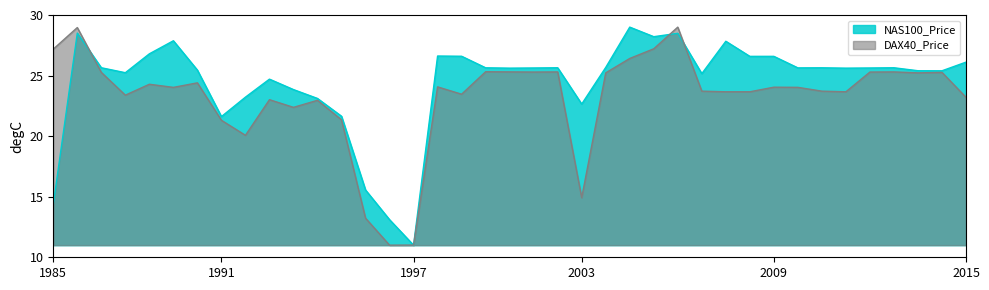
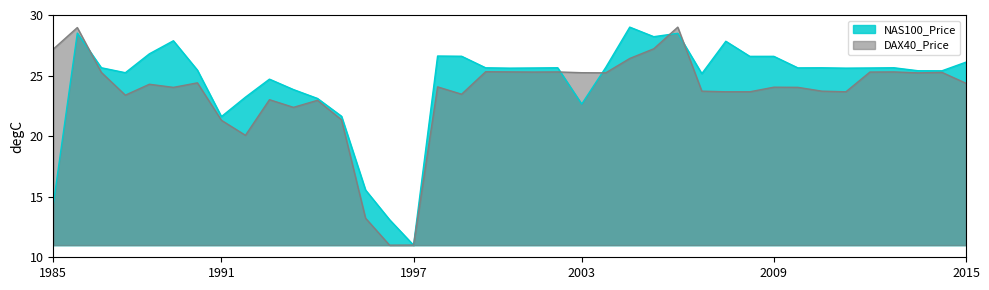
  {
    "NAS100_Price": {
      "1985": 14.4,
      "1991": 21.6,
      "2003": 22.6,
      "2009": 26.6,
      "2015": 26.1
    },
    "DAX40_Price": {
      "1985": 27.2,
      "1991": 21.3,
-     "2003": 14.9,
+     "2003": 25.2,
      "2009": 24.0,
-     "2015": 23.2
+     "2015": 24.4
    }
  }
